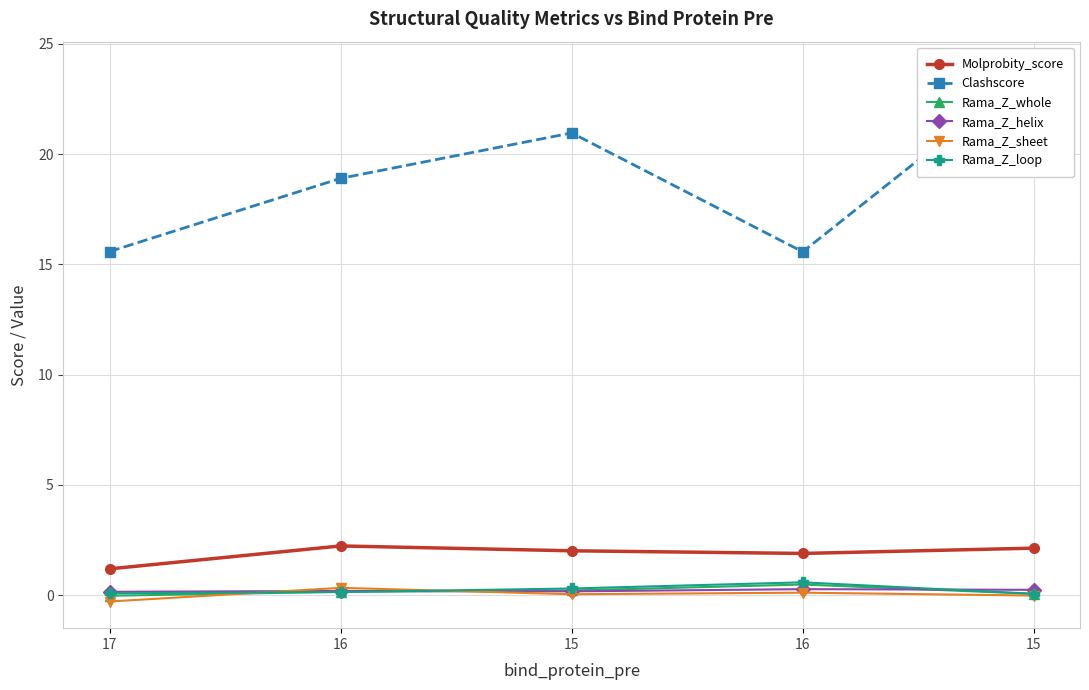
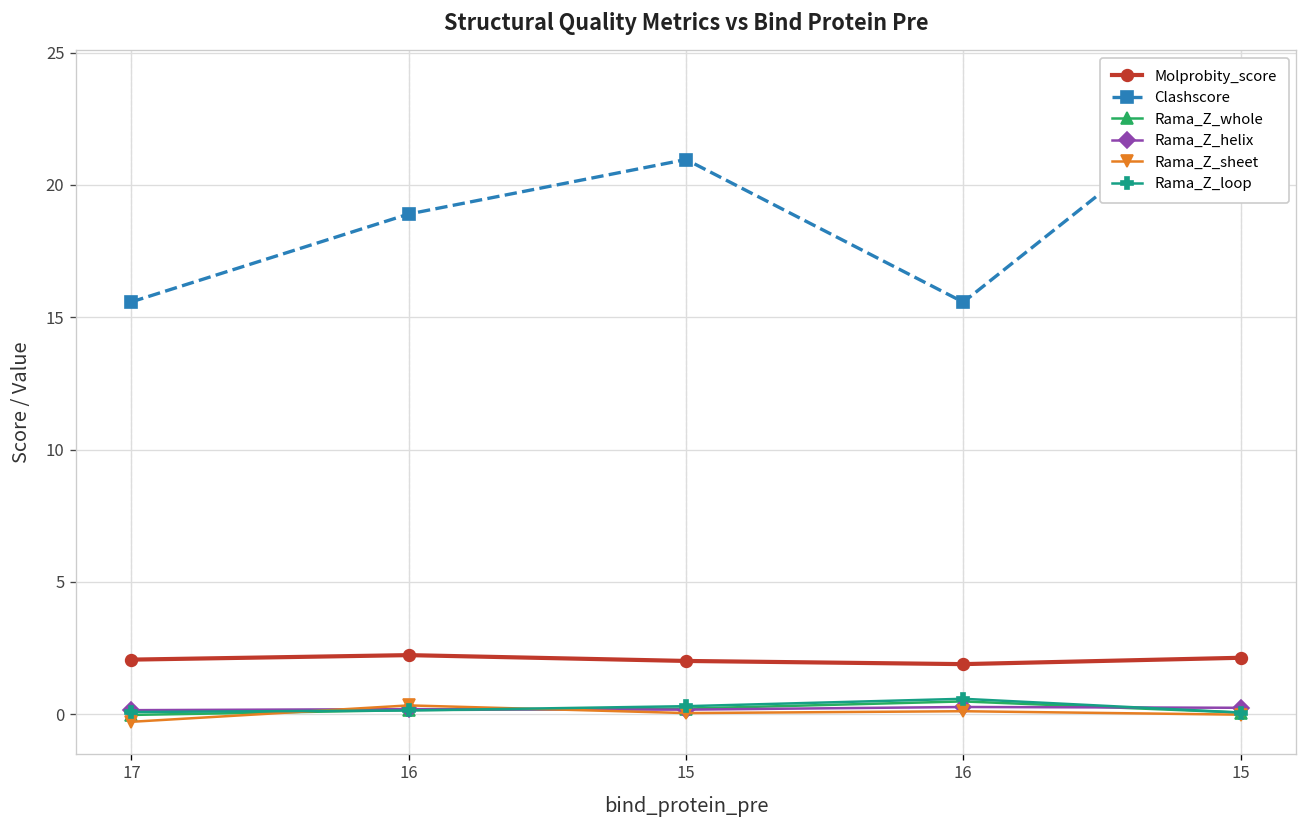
  {
    "Molprobity_score": {
-     "17": 1.2
+     "17": 2.1
    },
    "Clashscore": {
      "17": 15.6
    },
    "Rama_Z_sheet": {
      "17": -0.3
    }
  }
